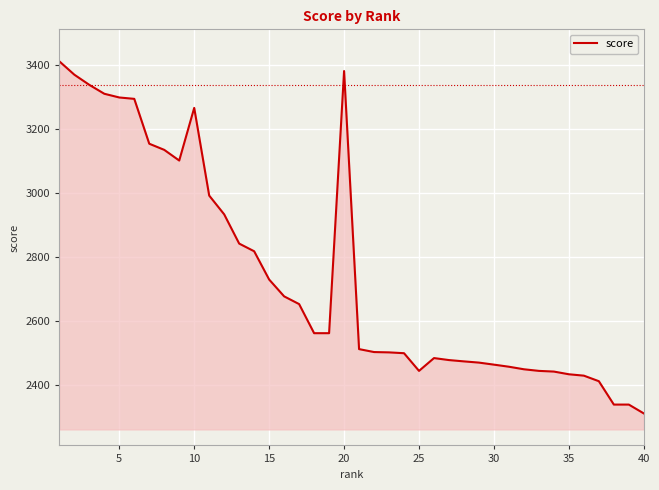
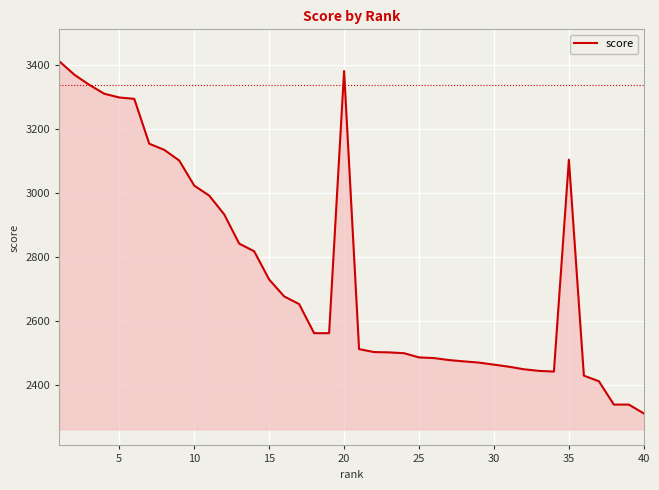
  {
    "5": 3300,
-   "10": 3270,
+   "10": 3020,
    "15": 2730,
    "20": 3380,
-   "25": 2440,
+   "25": 2490,
    "30": 2460,
-   "35": 2430,
+   "35": 3100,
    "40": 2310
  }
